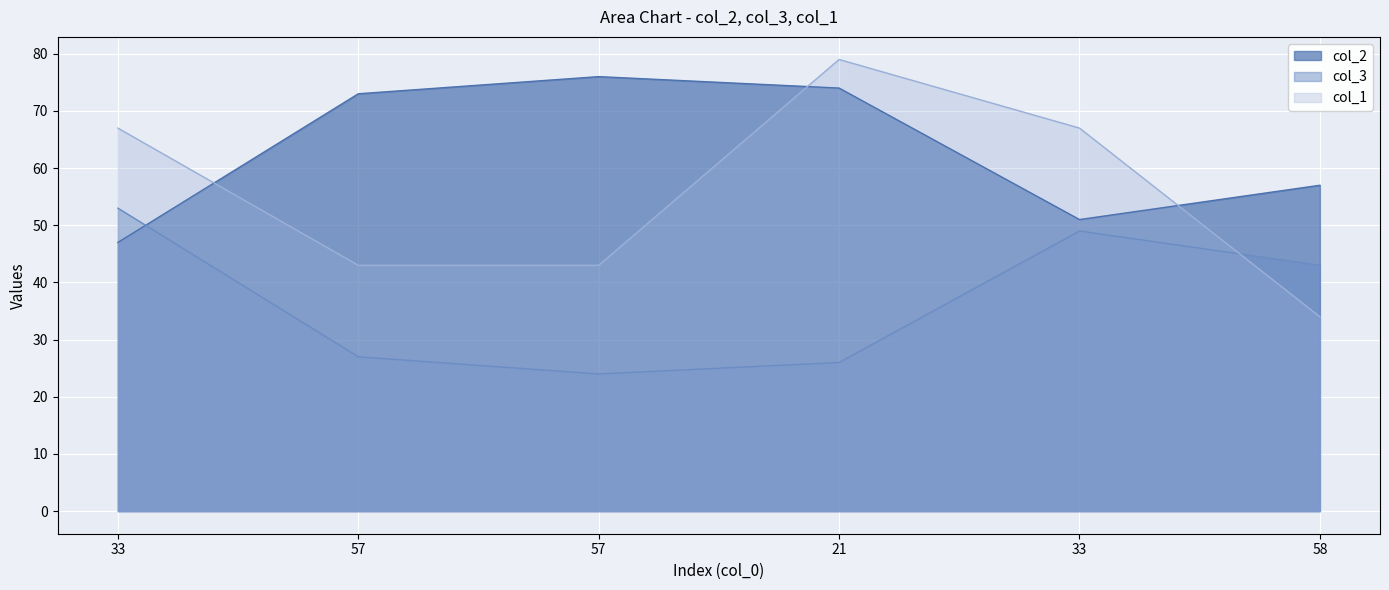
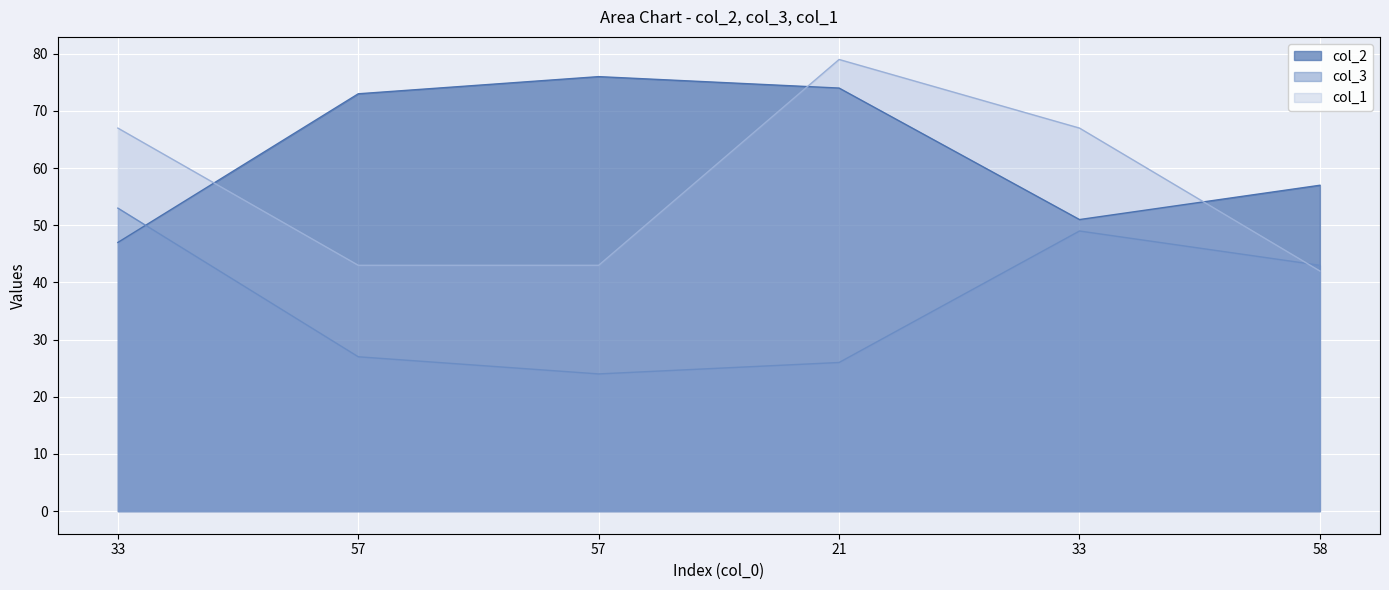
  {
    "col_1": {
      "21": 79,
-     "58": 34
+     "58": 42
    }
  }
